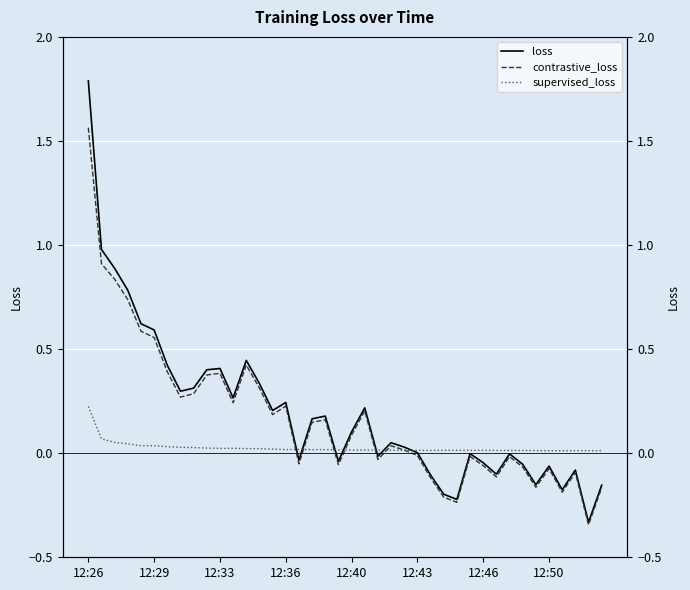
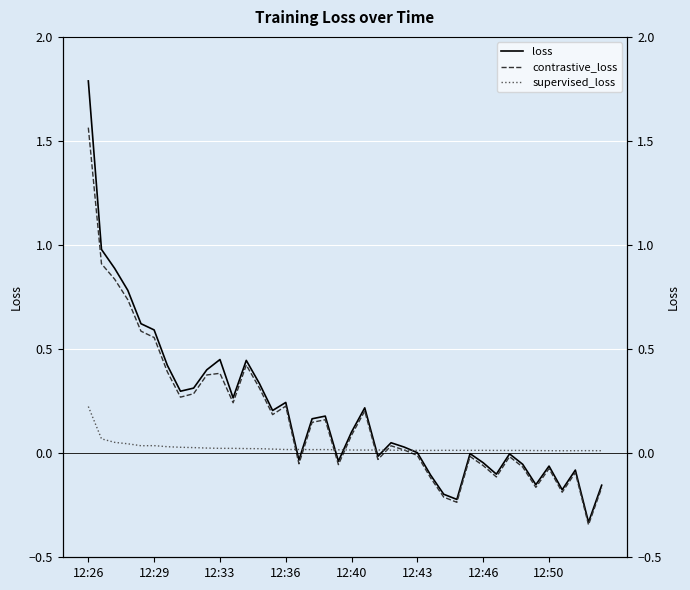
  {
    "loss": {
      "12:26": 1.79,
-     "12:33": 0.41,
+     "12:33": 0.45,
      "12:36": 0.24,
      "12:40": 0.10
    }
  }
